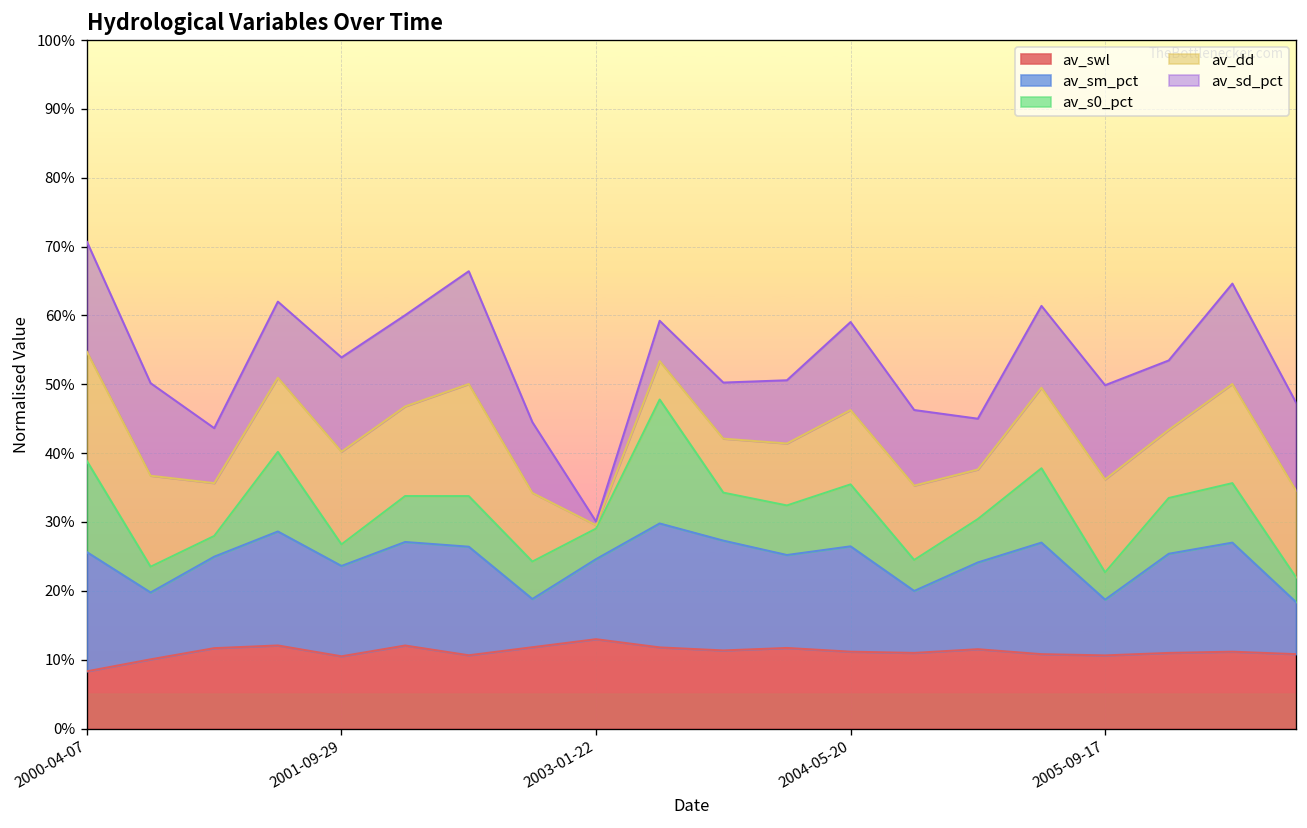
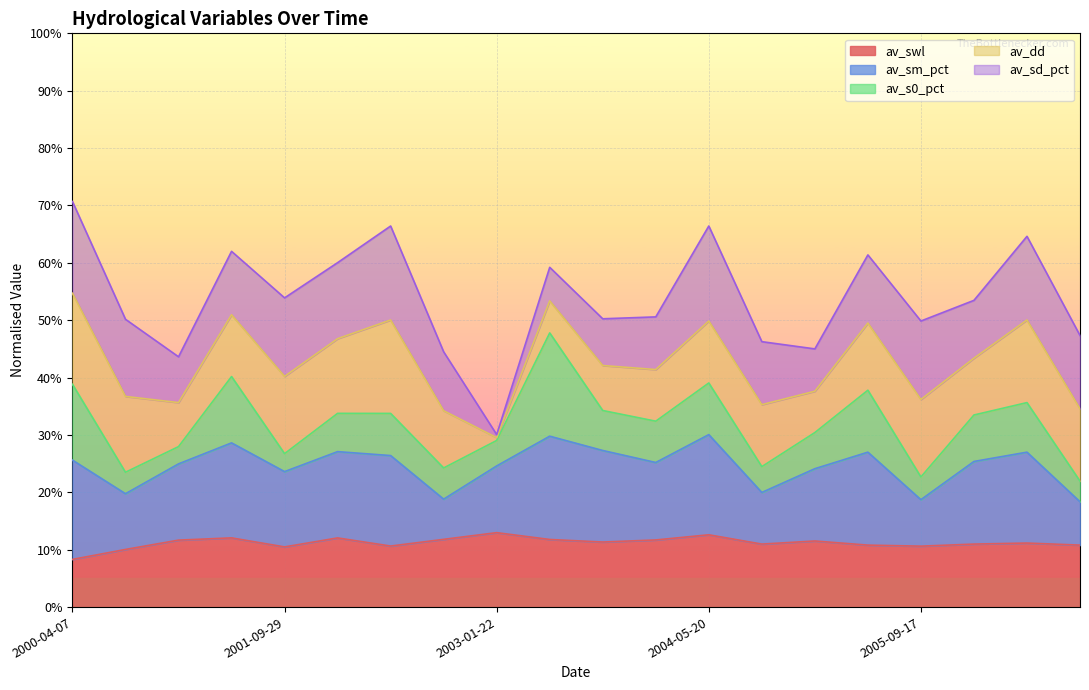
  {
    "av_swl": {
      "2000-04-07": "8%",
      "2001-09-29": "10%",
      "2003-01-22": "13%",
-     "2004-05-20": "11%",
+     "2004-05-20": "13%",
      "2005-09-17": "11%"
    },
    "av_sm_pct": {
      "2000-04-07": "17%",
      "2001-09-29": "13%",
      "2003-01-22": "12%",
-     "2004-05-20": "15%",
+     "2004-05-20": "17%",
      "2005-09-17": "8%"
    },
    "av_s0_pct": {
      "2000-04-07": "13%",
      "2001-09-29": "3%",
      "2003-01-22": "4%",
      "2004-05-20": "9%",
      "2005-09-17": "4%"
    },
    "av_dd": {
      "2000-04-07": "16%",
      "2001-09-29": "13%",
      "2003-01-22": "0%",
      "2004-05-20": "11%",
      "2005-09-17": "14%"
    },
    "av_sd_pct": {
      "2000-04-07": "16%",
      "2001-09-29": "14%",
      "2003-01-22": "1%",
-     "2004-05-20": "13%",
+     "2004-05-20": "17%",
      "2005-09-17": "14%"
    }
  }
